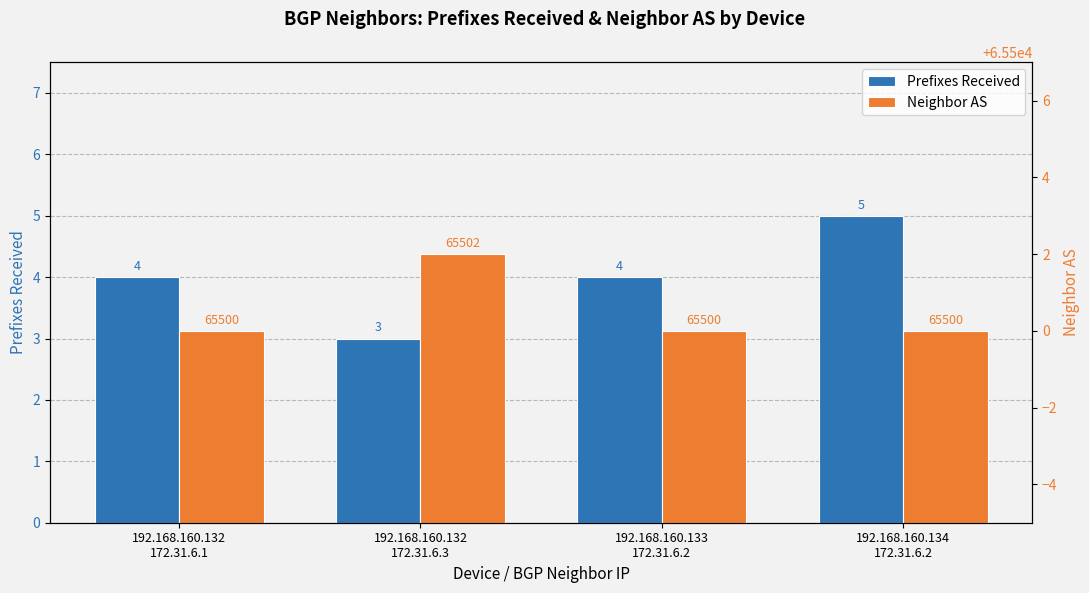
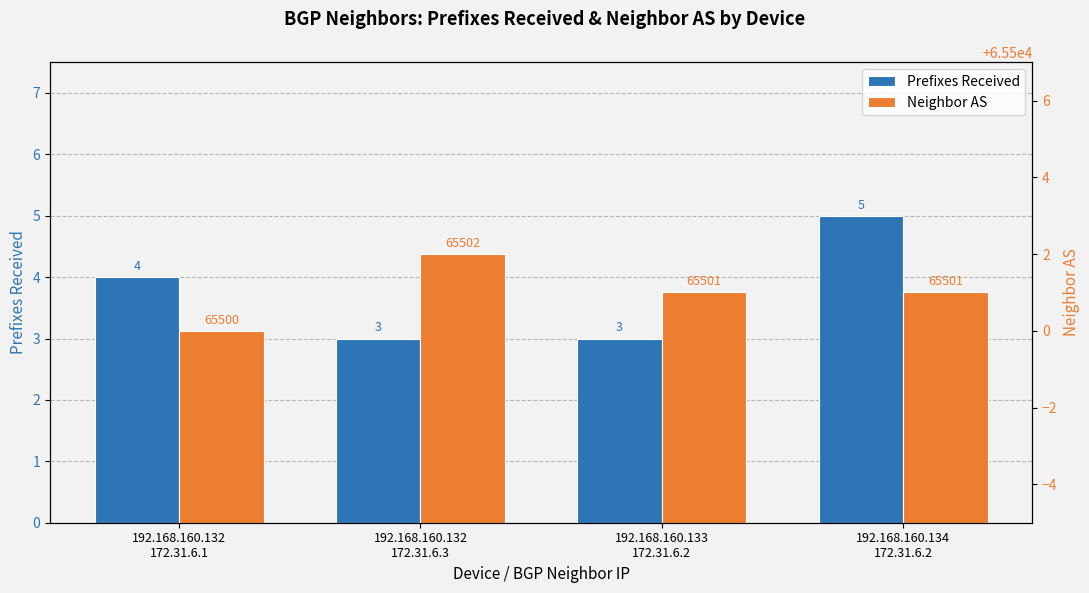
  {
    "Prefixes Received": {
      "192.168.160.132 172.31.6.1": 4,
      "192.168.160.132 172.31.6.3": 3,
-     "192.168.160.133 172.31.6.2": 4,
+     "192.168.160.133 172.31.6.2": 3,
      "192.168.160.134 172.31.6.2": 5
    },
    "Neighbor AS": {
      "192.168.160.132 172.31.6.1": 65500,
      "192.168.160.132 172.31.6.3": 65502,
-     "192.168.160.133 172.31.6.2": 65500,
-     "192.168.160.134 172.31.6.2": 65500
+     "192.168.160.133 172.31.6.2": 65501,
+     "192.168.160.134 172.31.6.2": 65501
    }
  }
